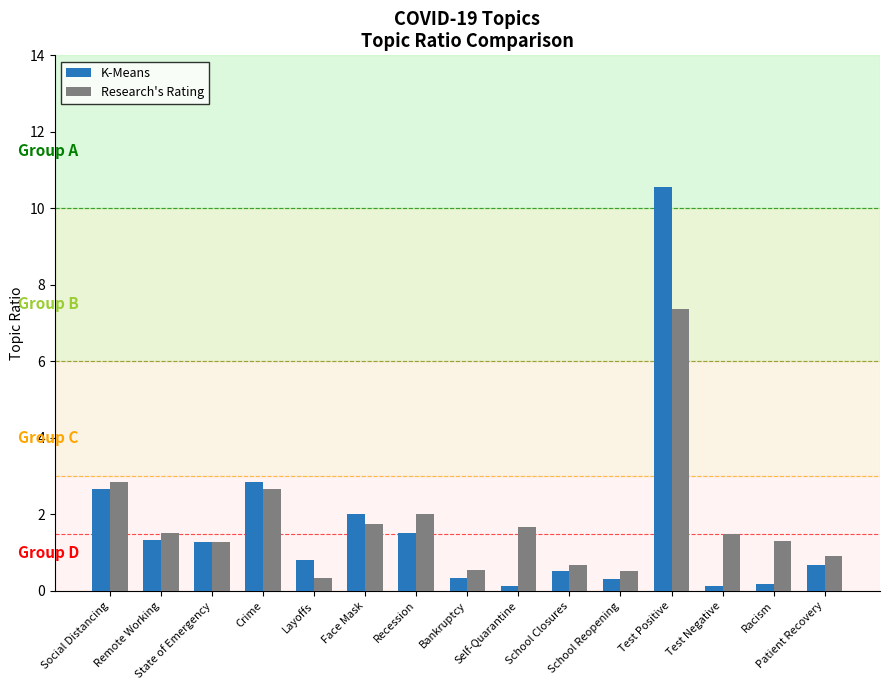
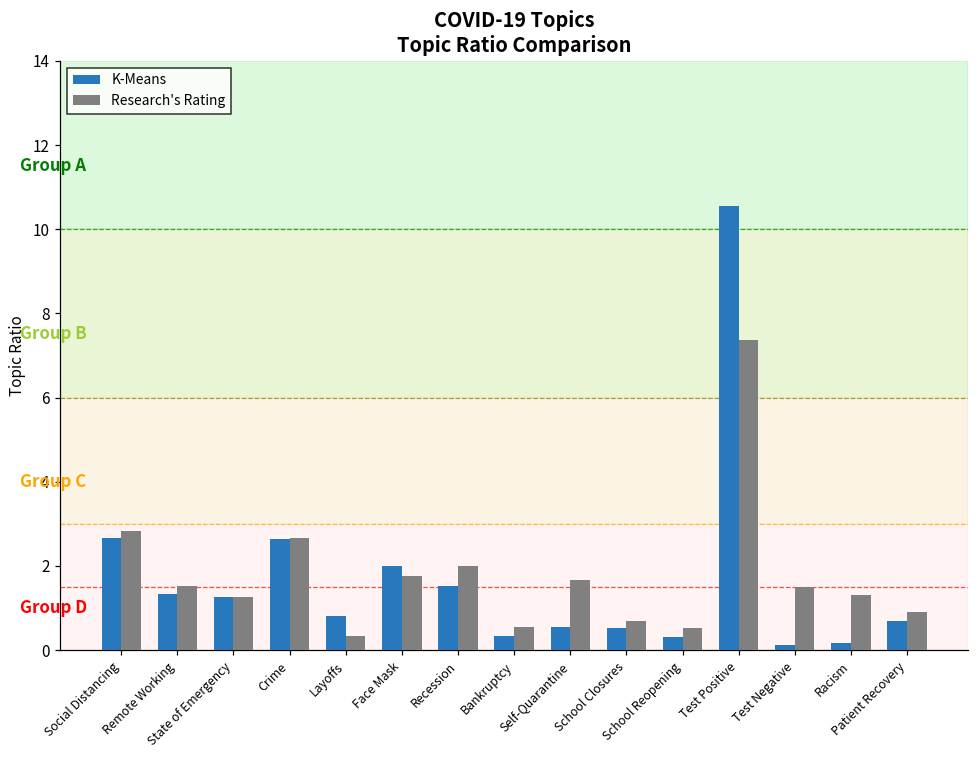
  {
    "K-Means": {
      "Social Distancing": 2.7,
      "Remote Working": 1.3,
      "State of Emergency": 1.3,
-     "Crime": 2.8,
+     "Crime": 2.6,
      "Layoffs": 0.8,
      "Face Mask": 2.0,
      "Recession": 1.5,
      "Bankruptcy": 0.3,
-     "Self-Quarantine": 0.1,
+     "Self-Quarantine": 0.6,
      "School Closures": 0.5,
      "School Reopening": 0.3,
      "Test Positive": 10.6,
      "Test Negative": 0.1,
      "Racism": 0.2,
      "Patient Recovery": 0.7
    },
    "Research's Rating": {
      "Social Distancing": 2.8,
      "Remote Working": 1.5,
      "State of Emergency": 1.3,
      "Crime": 2.7,
      "Layoffs": 0.3,
      "Face Mask": 1.8,
      "Recession": 2.0,
      "Bankruptcy": 0.6,
      "Self-Quarantine": 1.7,
      "School Closures": 0.7,
      "School Reopening": 0.5,
      "Test Positive": 7.4,
      "Test Negative": 1.5,
      "Racism": 1.3,
      "Patient Recovery": 0.9
    }
  }
